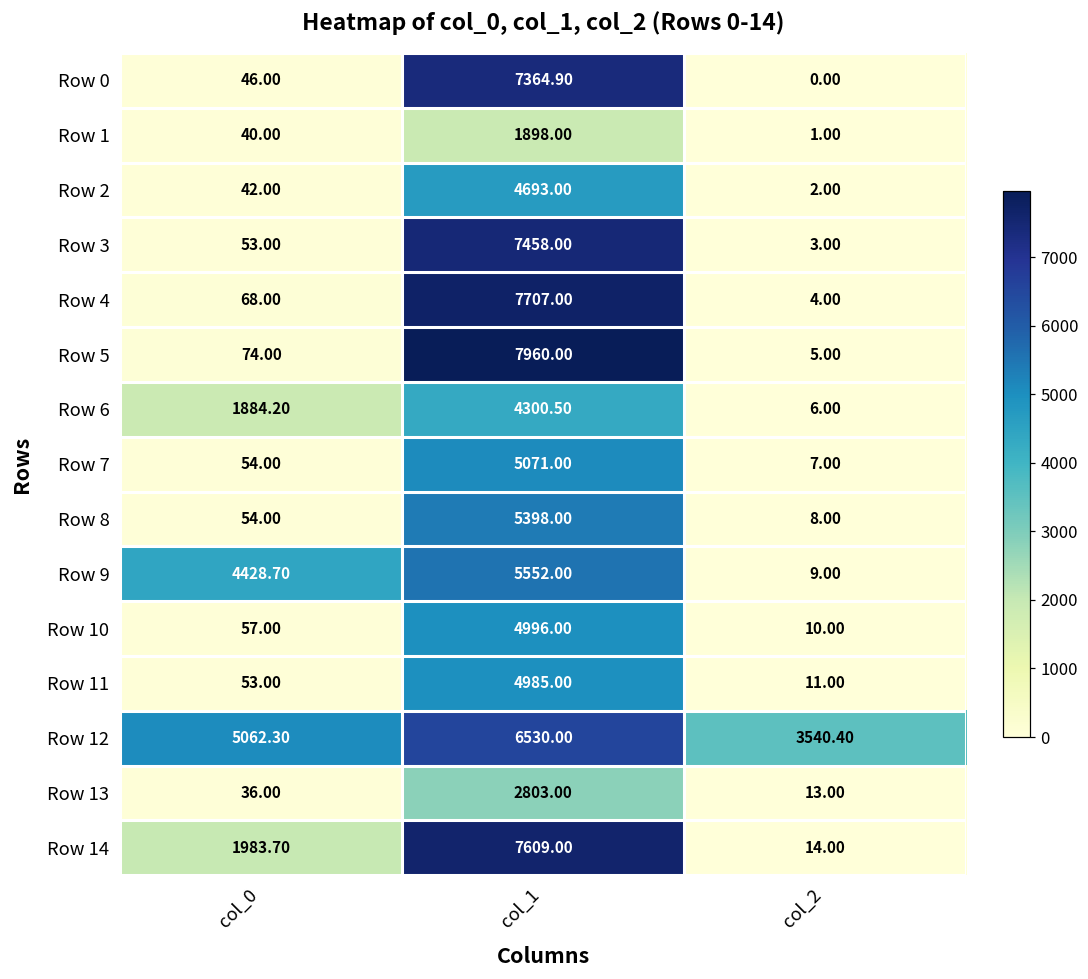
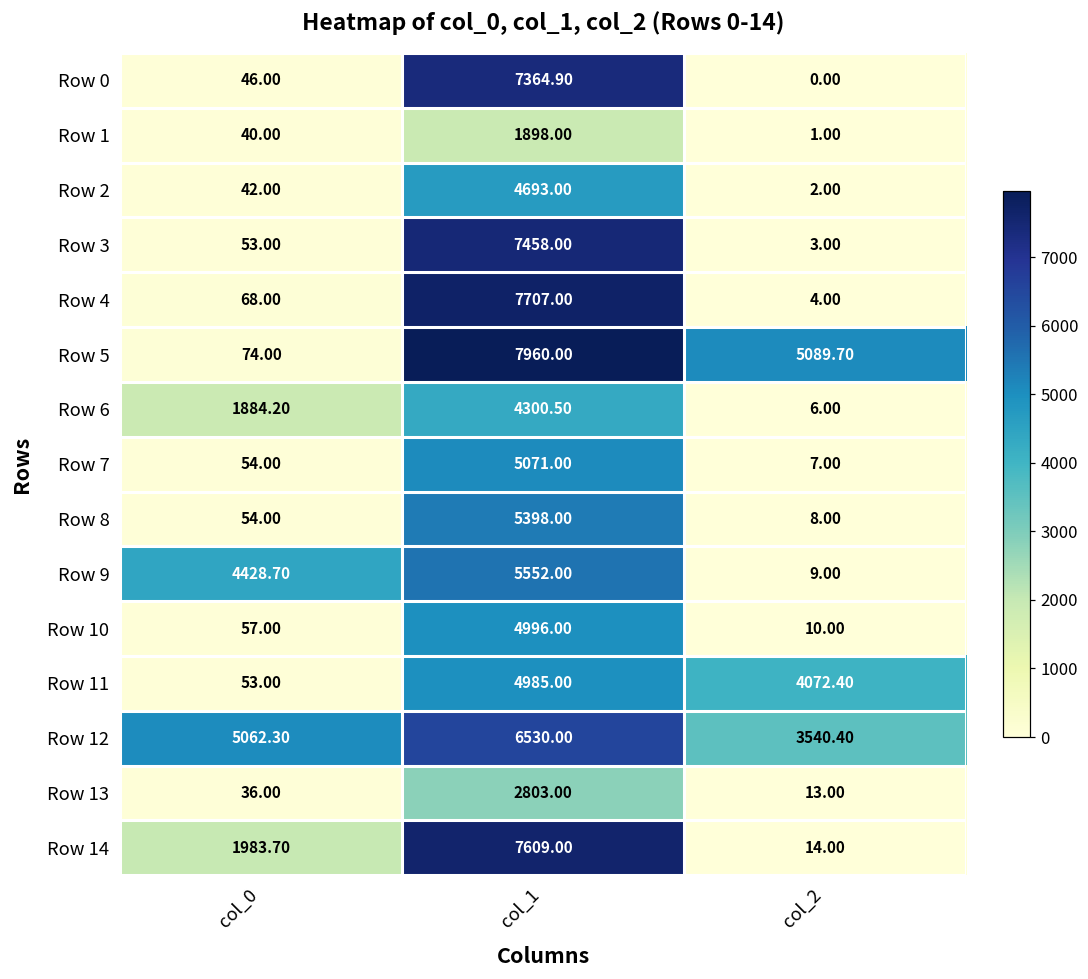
  {
    "Row 0": {
      "col_0": 46.00,
      "col_1": 7364.90,
      "col_2": 0.00
    },
    "Row 1": {
      "col_0": 40.00,
      "col_1": 1898.00,
      "col_2": 1.00
    },
    "Row 2": {
      "col_0": 42.00,
      "col_1": 4693.00,
      "col_2": 2.00
    },
    "Row 3": {
      "col_0": 53.00,
      "col_1": 7458.00,
      "col_2": 3.00
    },
    "Row 4": {
      "col_0": 68.00,
      "col_1": 7707.00,
      "col_2": 4.00
    },
    "Row 5": {
      "col_0": 74.00,
      "col_1": 7960.00,
-     "col_2": 5.00
+     "col_2": 5089.70
    },
    "Row 6": {
      "col_0": 1884.20,
      "col_1": 4300.50,
      "col_2": 6.00
    },
    "Row 7": {
      "col_0": 54.00,
      "col_1": 5071.00,
      "col_2": 7.00
    },
    "Row 8": {
      "col_0": 54.00,
      "col_1": 5398.00,
      "col_2": 8.00
    },
    "Row 9": {
      "col_0": 4428.70,
      "col_1": 5552.00,
      "col_2": 9.00
    },
    "Row 10": {
      "col_0": 57.00,
      "col_1": 4996.00,
      "col_2": 10.00
    },
    "Row 11": {
      "col_0": 53.00,
      "col_1": 4985.00,
-     "col_2": 11.00
+     "col_2": 4072.40
    },
    "Row 12": {
      "col_0": 5062.30,
      "col_1": 6530.00,
      "col_2": 3540.40
    },
    "Row 13": {
      "col_0": 36.00,
      "col_1": 2803.00,
      "col_2": 13.00
    },
    "Row 14": {
      "col_0": 1983.70,
      "col_1": 7609.00,
      "col_2": 14.00
    }
  }
